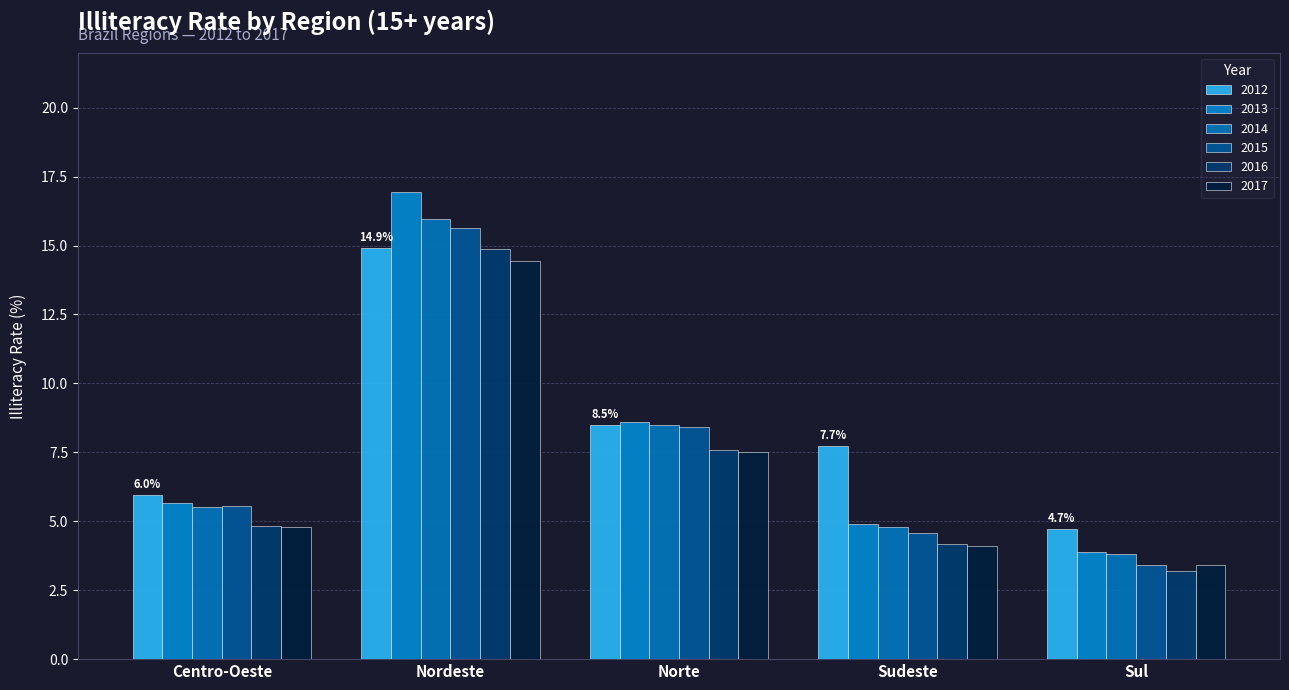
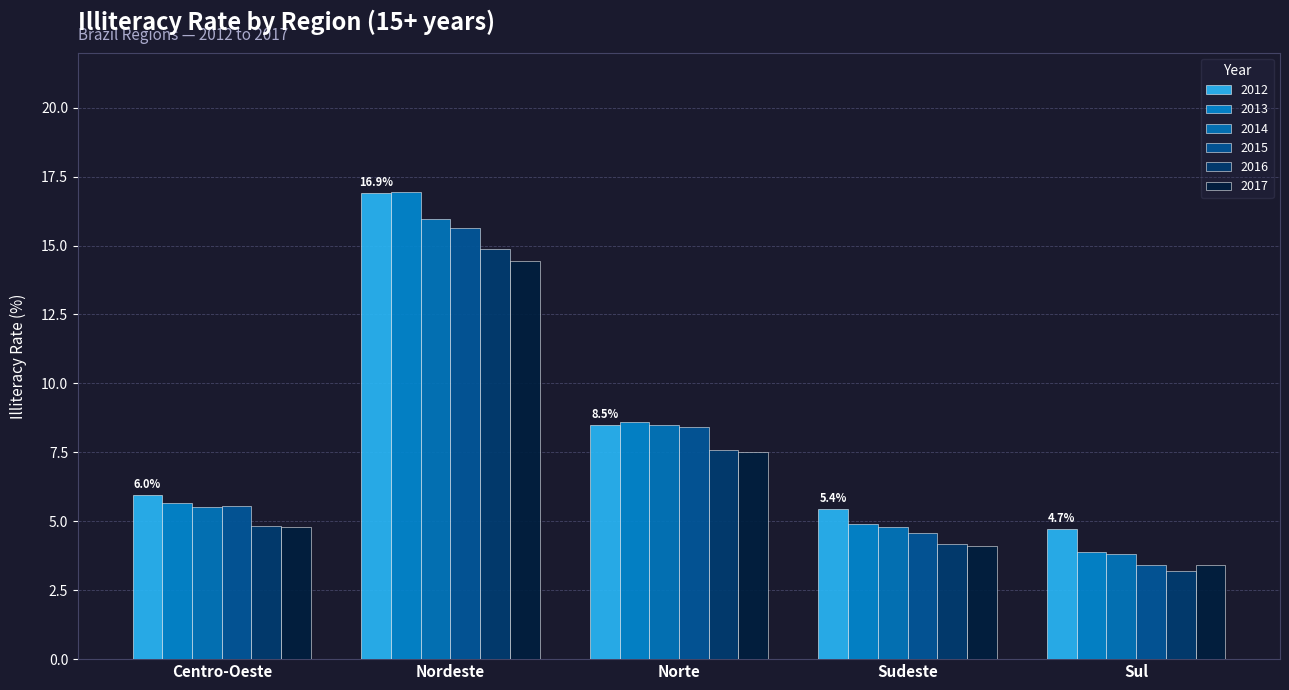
  {
    "2012": {
      "Centro-Oeste": "6.0%",
-     "Nordeste": "14.9%",
+     "Nordeste": "16.9%",
      "Norte": "8.5%",
-     "Sudeste": "7.7%",
+     "Sudeste": "5.4%",
      "Sul": "4.7%"
    }
  }
